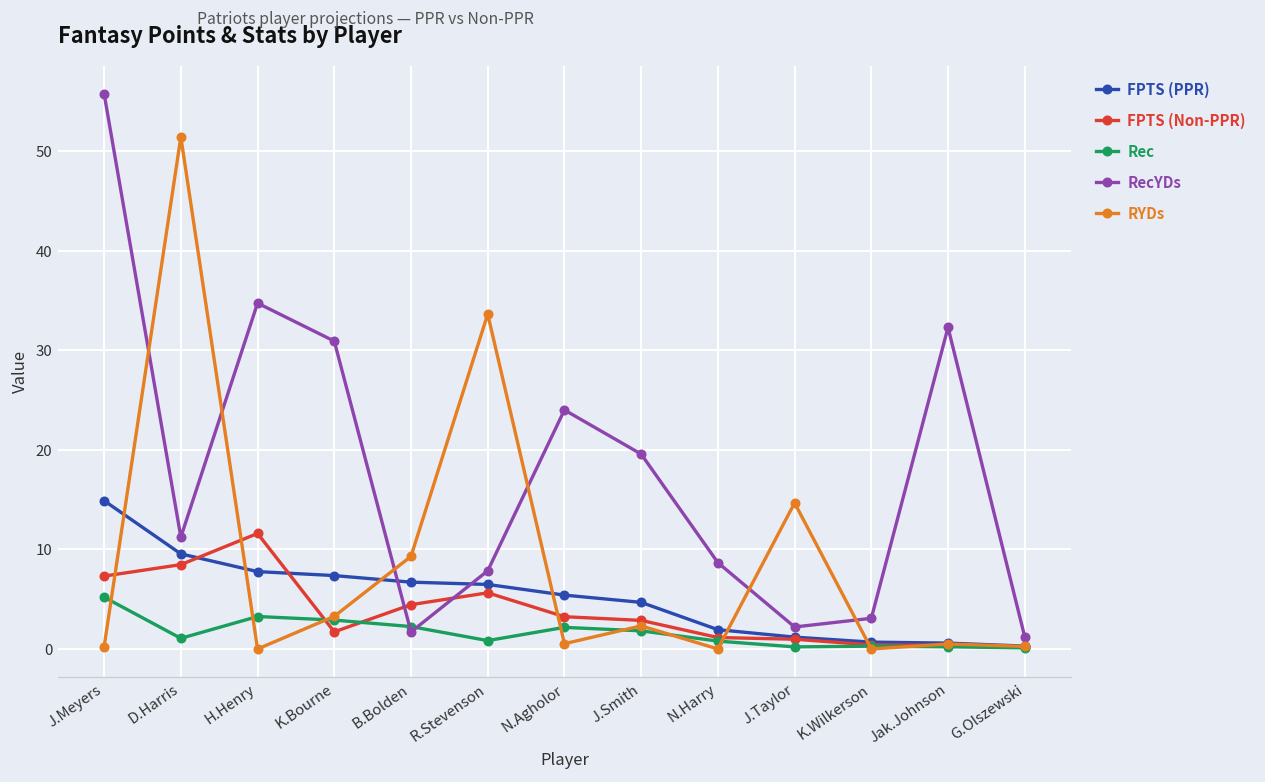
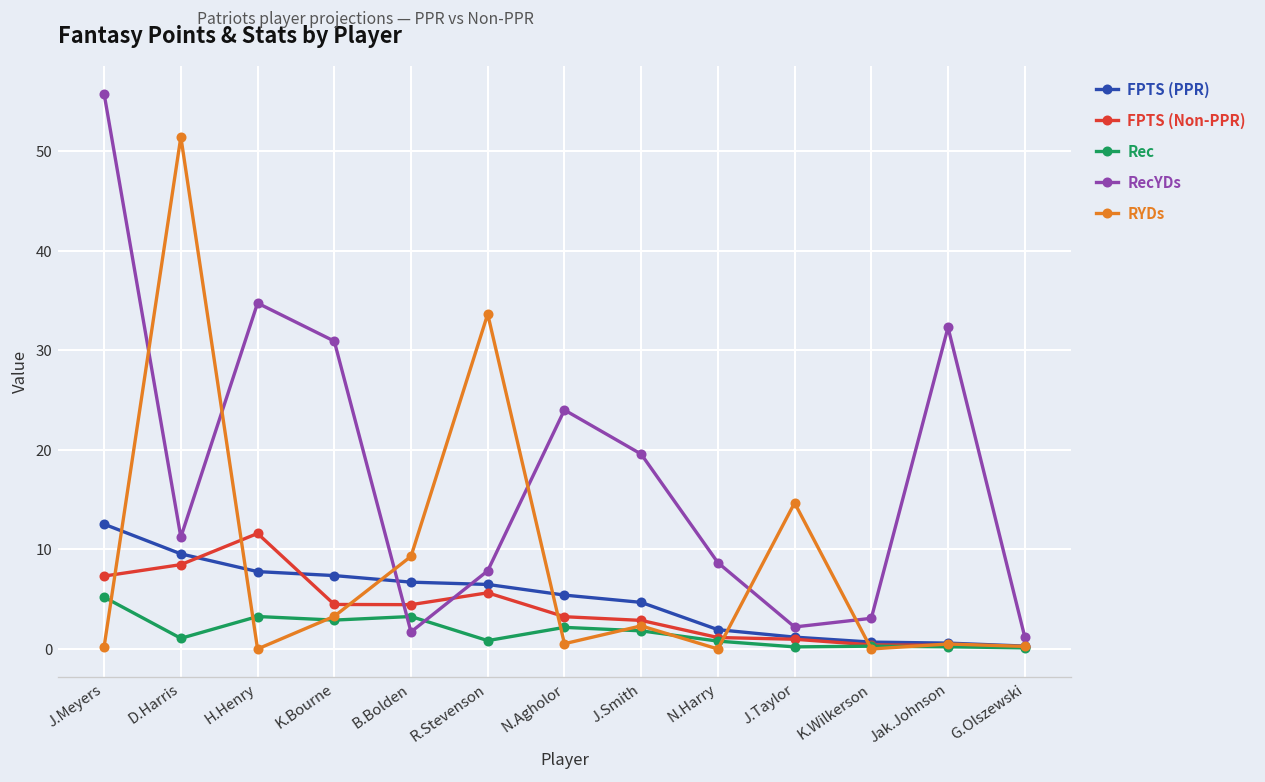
  {
    "FPTS (PPR)": {
-     "J.Meyers": 15,
+     "J.Meyers": 13,
      "D.Harris": 10,
      "H.Henry": 8,
      "K.Bourne": 7,
      "B.Bolden": 7,
      "R.Stevenson": 6,
      "N.Agholor": 5,
      "J.Smith": 5,
      "N.Harry": 2
    },
    "FPTS (Non-PPR)": {
      "J.Meyers": 7,
      "D.Harris": 8,
      "H.Henry": 12,
-     "K.Bourne": 2,
+     "K.Bourne": 4,
      "B.Bolden": 4,
      "R.Stevenson": 6,
      "N.Agholor": 3,
      "J.Smith": 3,
      "N.Harry": 1
    },
    "Rec": {
      "J.Meyers": 5,
      "D.Harris": 1,
      "H.Henry": 3,
      "K.Bourne": 3,
-     "B.Bolden": 2,
+     "B.Bolden": 3,
      "R.Stevenson": 1,
      "N.Agholor": 2,
      "J.Smith": 2,
      "N.Harry": 1,
      "J.Taylor": 0
    },
    "RecYDs": {
      "J.Meyers": 56,
      "D.Harris": 11,
      "H.Henry": 35,
      "K.Bourne": 31,
      "B.Bolden": 2,
      "R.Stevenson": 8,
      "N.Agholor": 24,
      "J.Smith": 20,
      "N.Harry": 9,
      "J.Taylor": 2,
      "K.Wilkerson": 3,
      "Jak.Johnson": 32,
      "G.Olszewski": 1
    },
    "RYDs": {
      "J.Meyers": 0,
      "D.Harris": 51,
      "H.Henry": 0,
      "K.Bourne": 3,
      "B.Bolden": 9,
      "R.Stevenson": 34,
      "N.Agholor": 1,
      "J.Smith": 2,
      "N.Harry": 0,
      "J.Taylor": 15
    }
  }
